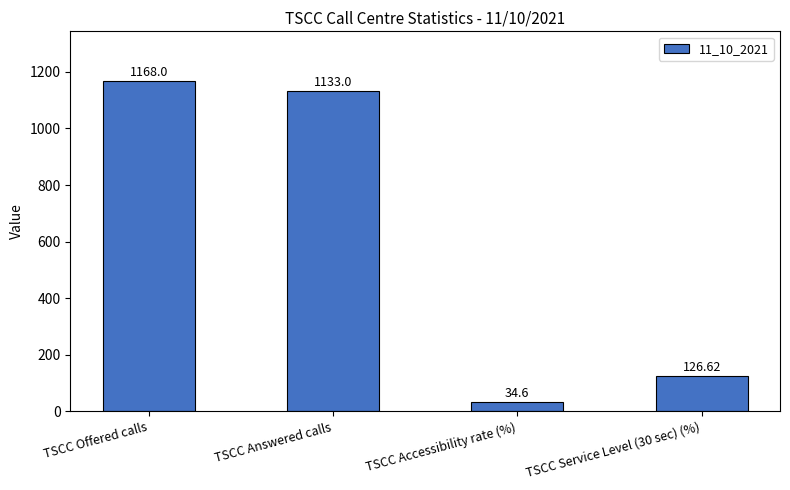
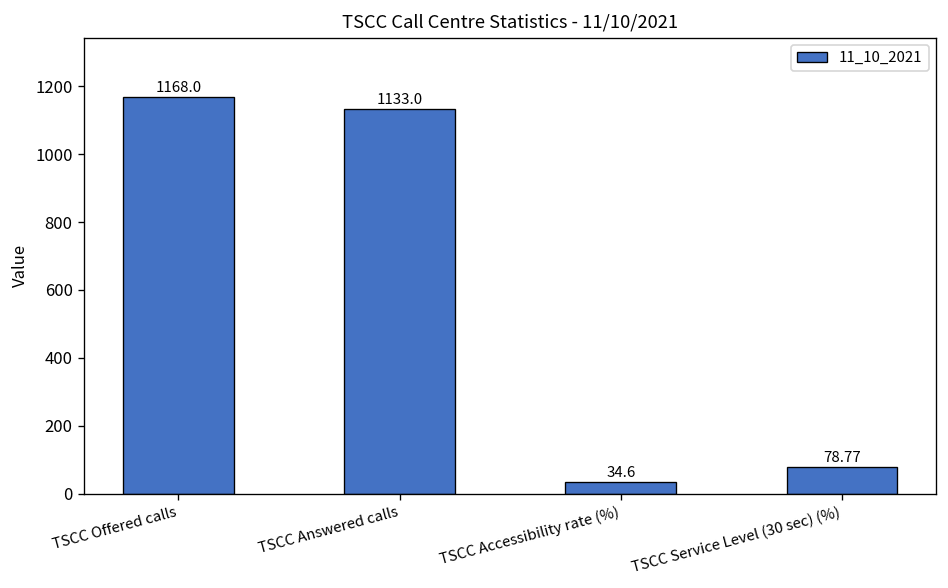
  {
    "TSCC Offered calls": 1168.0,
    "TSCC Answered calls": 1133.0,
    "TSCC Accessibility rate (%)": 34.6,
-   "TSCC Service Level (30 sec) (%)": 126.62
+   "TSCC Service Level (30 sec) (%)": 78.77
  }
